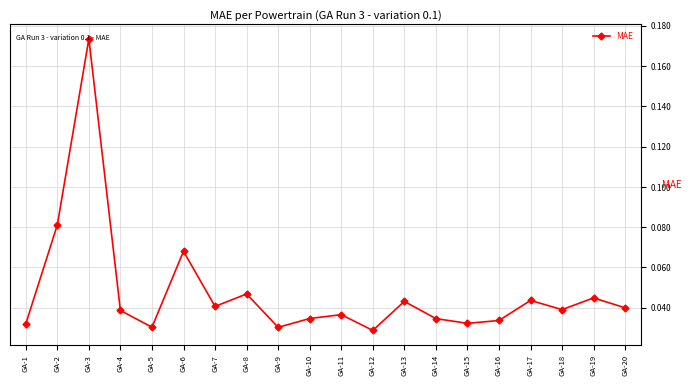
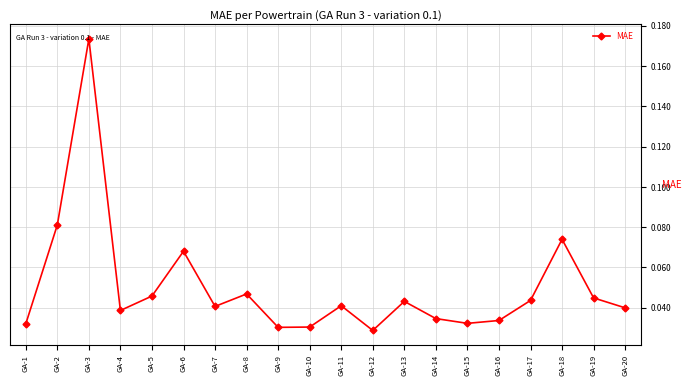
  {
    "GA-1": 0.032,
    "GA-2": 0.081,
    "GA-4": 0.039,
-   "GA-5": 0.030,
+   "GA-5": 0.046,
    "GA-6": 0.068,
    "GA-7": 0.041,
    "GA-8": 0.047,
    "GA-9": 0.030,
-   "GA-10": 0.035,
-   "GA-11": 0.037,
+   "GA-10": 0.030,
+   "GA-11": 0.041,
    "GA-12": 0.029,
    "GA-13": 0.043,
    "GA-14": 0.035,
    "GA-15": 0.032,
    "GA-16": 0.034,
    "GA-17": 0.044,
-   "GA-18": 0.039,
+   "GA-18": 0.074,
    "GA-19": 0.045,
    "GA-20": 0.040
  }
